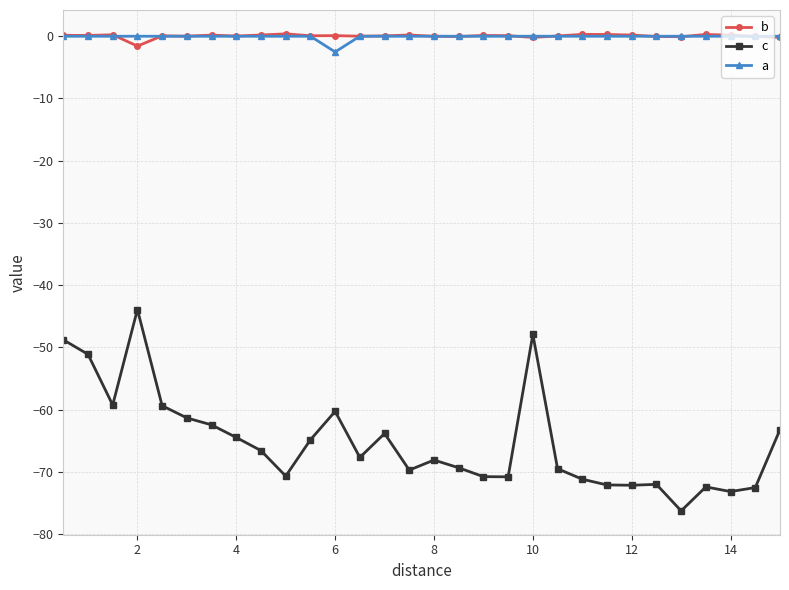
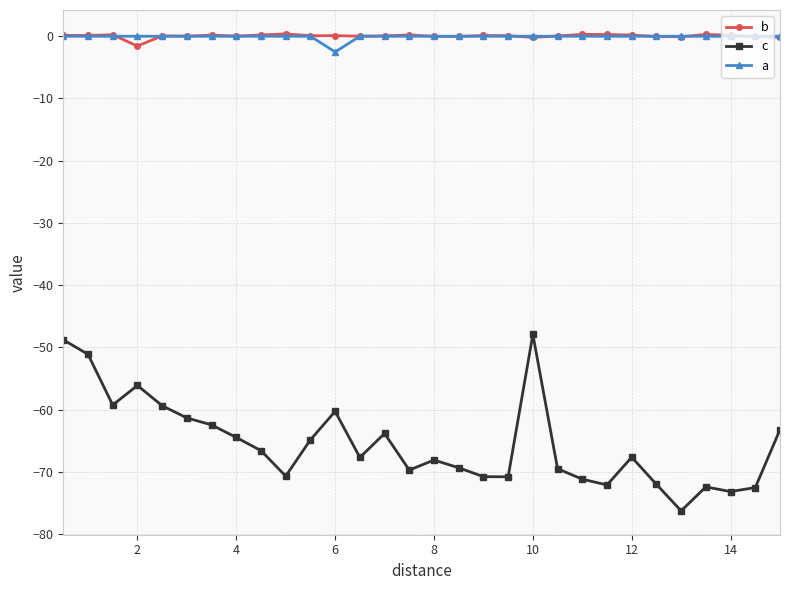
  {
    "b": {
      "2": -2,
      "6": 0
    },
    "c": {
-     "2": -44,
+     "2": -56,
      "4": -64,
      "6": -60,
      "8": -68,
      "10": -48,
-     "12": -72,
+     "12": -68,
      "14": -73
    },
    "a": {
      "2": 0,
      "6": -3
    }
  }
